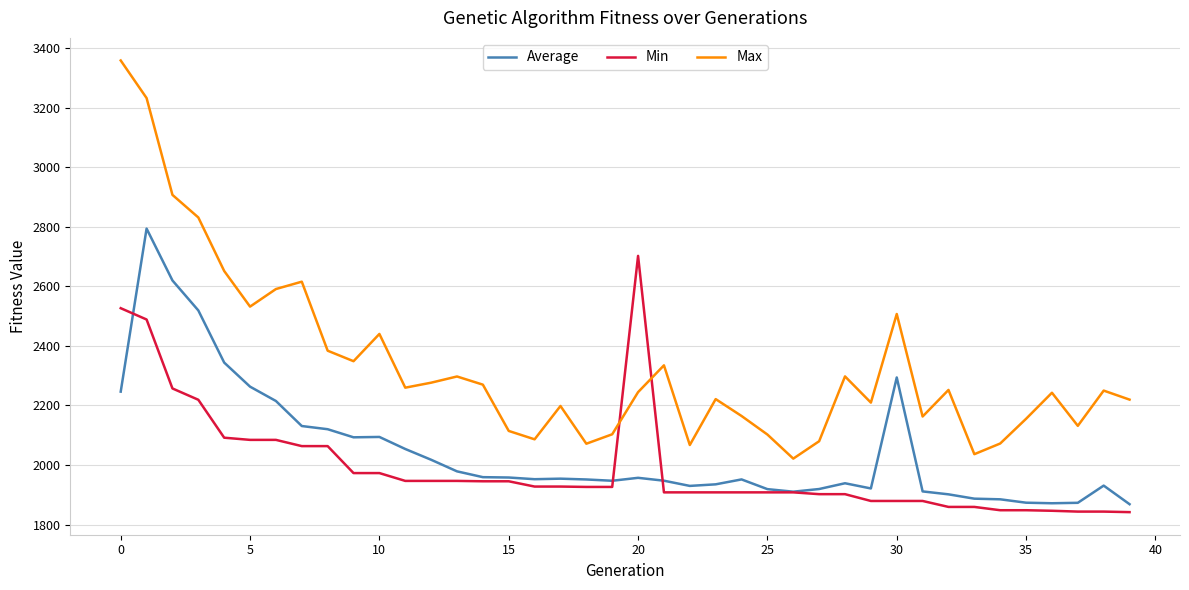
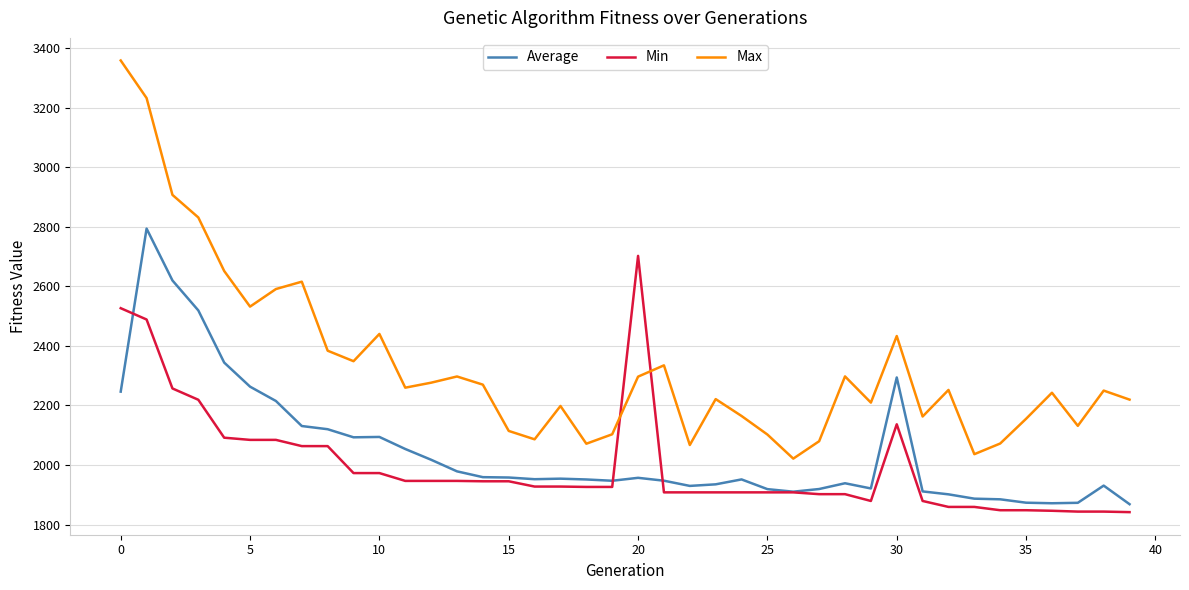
  {
    "Average": {
      "0": 2250,
      "5": 2260,
      "10": 2090,
      "15": 1960,
      "20": 1960,
      "25": 1920,
      "30": 2290,
      "35": 1870
    },
    "Min": {
      "0": 2530,
      "5": 2080,
      "10": 1970,
      "15": 1950,
      "20": 2700,
      "25": 1910,
-     "30": 1880,
+     "30": 2140,
      "35": 1850
    },
    "Max": {
      "0": 3360,
      "5": 2530,
      "10": 2440,
      "15": 2110,
-     "20": 2240,
+     "20": 2300,
      "25": 2100,
-     "30": 2510,
+     "30": 2430,
      "35": 2160
    }
  }
